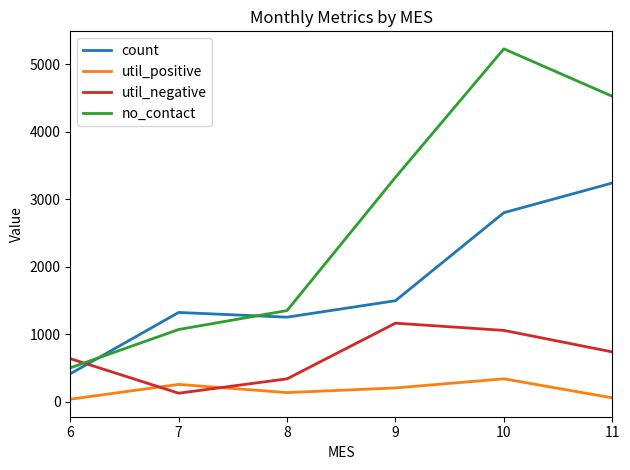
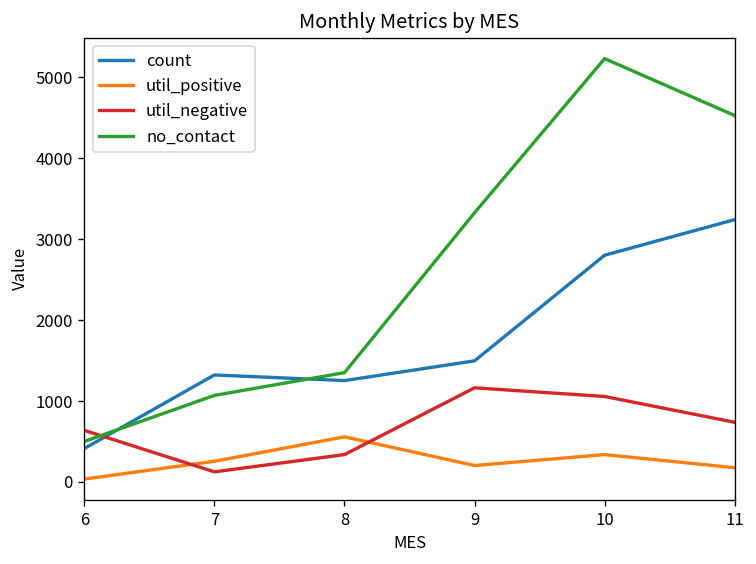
  {
    "count": {
      "6": 400,
      "7": 1300,
      "8": 1300,
      "9": 1500,
      "10": 2800,
      "11": 3200
    },
    "util_positive": {
      "6": 0,
      "7": 300,
-     "8": 100,
+     "8": 600,
      "9": 200,
      "10": 300,
-     "11": 100
+     "11": 200
    },
    "util_negative": {
      "6": 600,
      "7": 100,
      "8": 300,
      "9": 1200,
      "10": 1100,
      "11": 700
    },
    "no_contact": {
      "6": 500,
      "7": 1100,
      "8": 1400,
      "9": 3300,
      "10": 5200,
      "11": 4500
    }
  }
